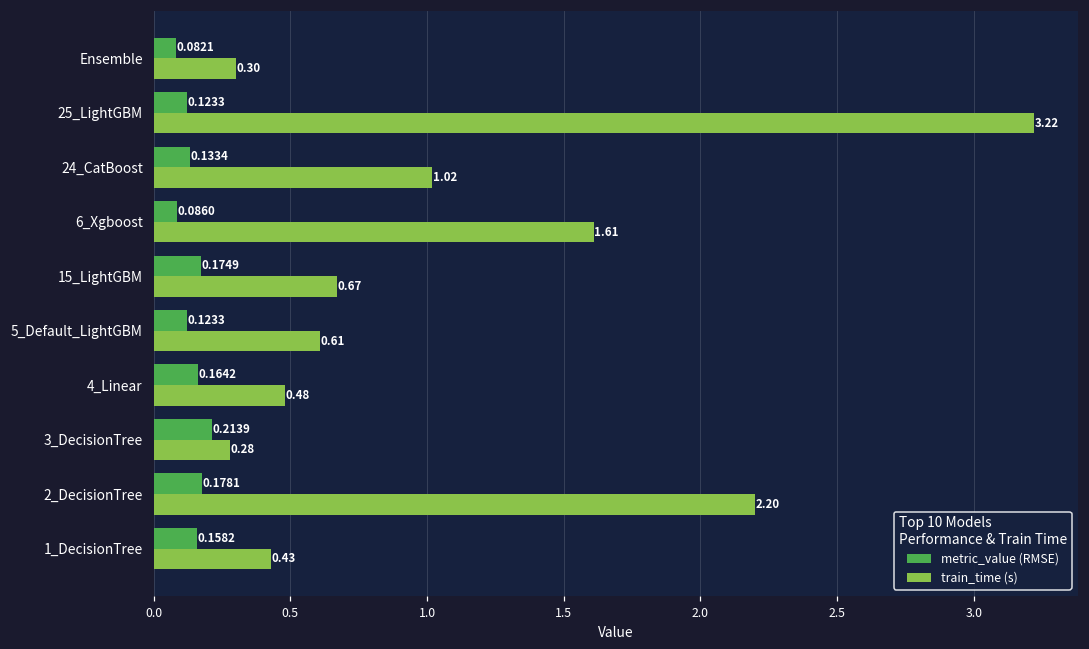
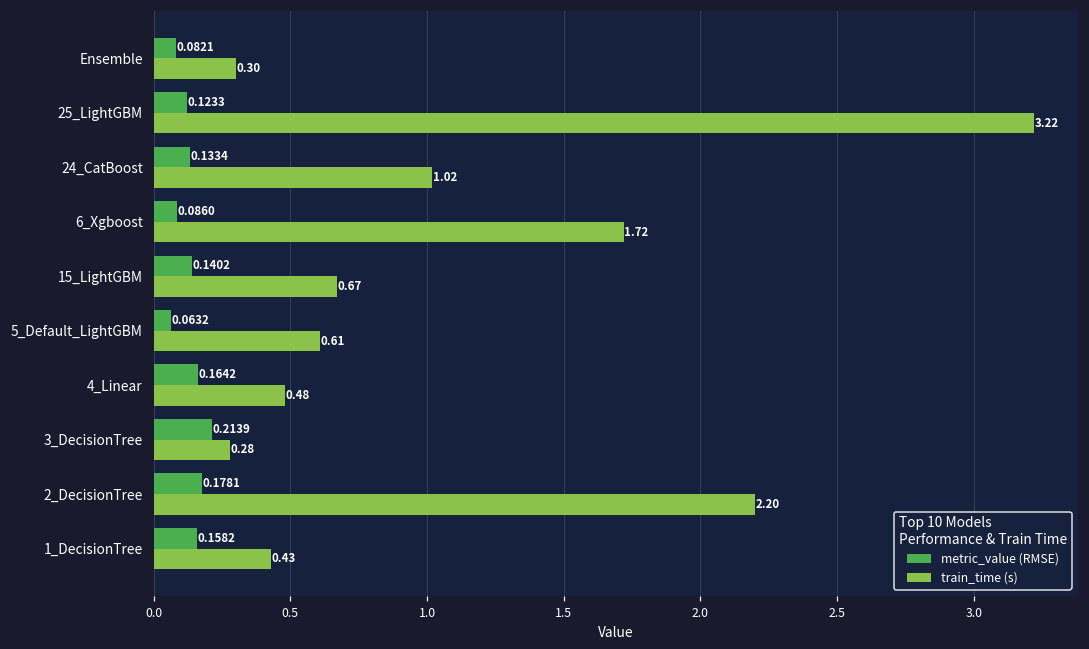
  {
    "metric_value (RMSE)": {
      "Ensemble": 0.0821,
      "25_LightGBM": 0.1233,
      "24_CatBoost": 0.1334,
      "6_Xgboost": 0.0860,
-     "15_LightGBM": 0.1749,
-     "5_Default_LightGBM": 0.1233,
+     "15_LightGBM": 0.1402,
+     "5_Default_LightGBM": 0.0632,
      "4_Linear": 0.1642,
      "3_DecisionTree": 0.2139,
      "2_DecisionTree": 0.1781,
      "1_DecisionTree": 0.1582
    },
    "train_time (s)": {
      "Ensemble": 0.30,
      "25_LightGBM": 3.22,
      "24_CatBoost": 1.02,
-     "6_Xgboost": 1.61,
+     "6_Xgboost": 1.72,
      "15_LightGBM": 0.67,
      "5_Default_LightGBM": 0.61,
      "4_Linear": 0.48,
      "3_DecisionTree": 0.28,
      "2_DecisionTree": 2.20,
      "1_DecisionTree": 0.43
    }
  }
